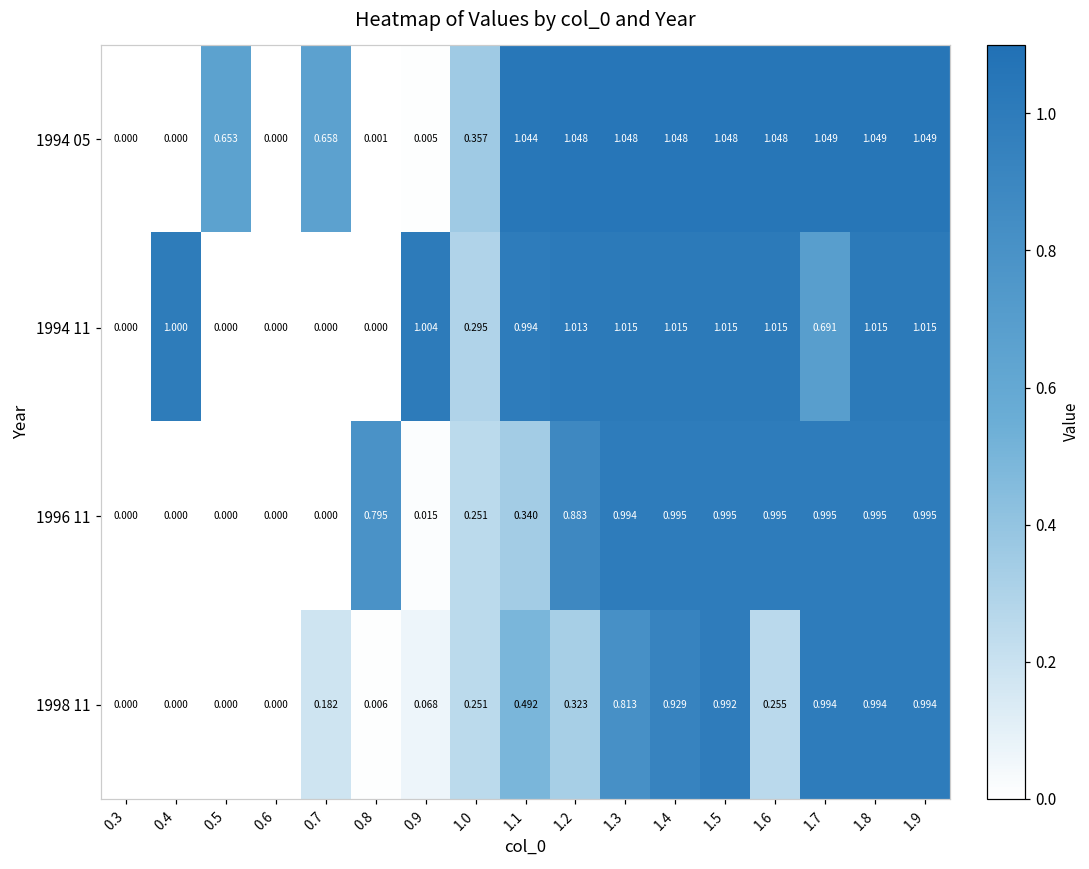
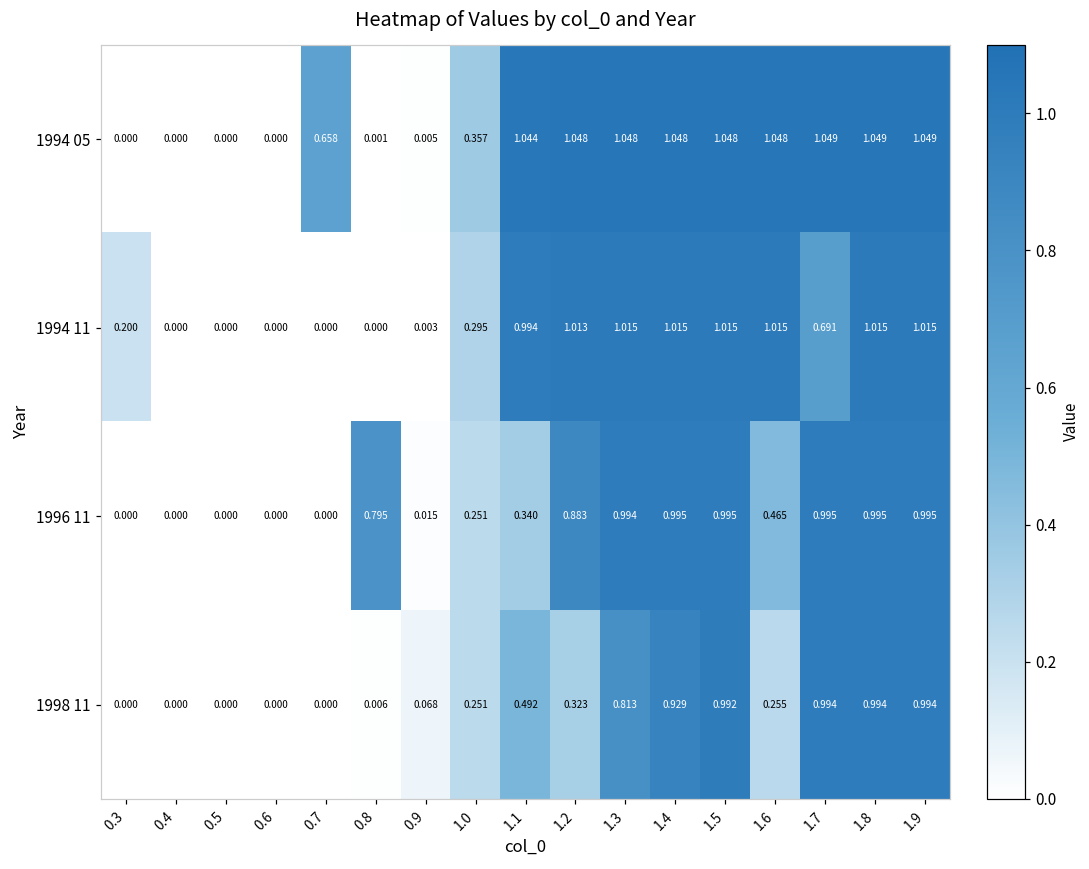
  {
    "1994 05": {
      "0.3": 0.000,
      "0.4": 0.000,
-     "0.5": 0.653,
+     "0.5": 0.000,
      "0.6": 0.000,
      "0.7": 0.658,
      "0.8": 0.001,
      "0.9": 0.005,
      "1.0": 0.357,
      "1.1": 1.044,
      "1.2": 1.048,
      "1.3": 1.048,
      "1.4": 1.048,
      "1.5": 1.048,
      "1.6": 1.048,
      "1.7": 1.049,
      "1.8": 1.049,
      "1.9": 1.049
    },
    "1994 11": {
-     "0.3": 0.000,
-     "0.4": 1.000,
+     "0.3": 0.200,
+     "0.4": 0.000,
      "0.5": 0.000,
      "0.6": 0.000,
      "0.7": 0.000,
      "0.8": 0.000,
-     "0.9": 1.004,
+     "0.9": 0.003,
      "1.0": 0.295,
      "1.1": 0.994,
      "1.2": 1.013,
      "1.3": 1.015,
      "1.4": 1.015,
      "1.5": 1.015,
      "1.6": 1.015,
      "1.7": 0.691,
      "1.8": 1.015,
      "1.9": 1.015
    },
    "1996 11": {
      "0.3": 0.000,
      "0.4": 0.000,
      "0.5": 0.000,
      "0.6": 0.000,
      "0.7": 0.000,
      "0.8": 0.795,
      "0.9": 0.015,
      "1.0": 0.251,
      "1.1": 0.340,
      "1.2": 0.883,
      "1.3": 0.994,
      "1.4": 0.995,
      "1.5": 0.995,
-     "1.6": 0.995,
+     "1.6": 0.465,
      "1.7": 0.995,
      "1.8": 0.995,
      "1.9": 0.995
    },
    "1998 11": {
      "0.3": 0.000,
      "0.4": 0.000,
      "0.5": 0.000,
      "0.6": 0.000,
-     "0.7": 0.182,
+     "0.7": 0.000,
      "0.8": 0.006,
      "0.9": 0.068,
      "1.0": 0.251,
      "1.1": 0.492,
      "1.2": 0.323,
      "1.3": 0.813,
      "1.4": 0.929,
      "1.5": 0.992,
      "1.6": 0.255,
      "1.7": 0.994,
      "1.8": 0.994,
      "1.9": 0.994
    }
  }
